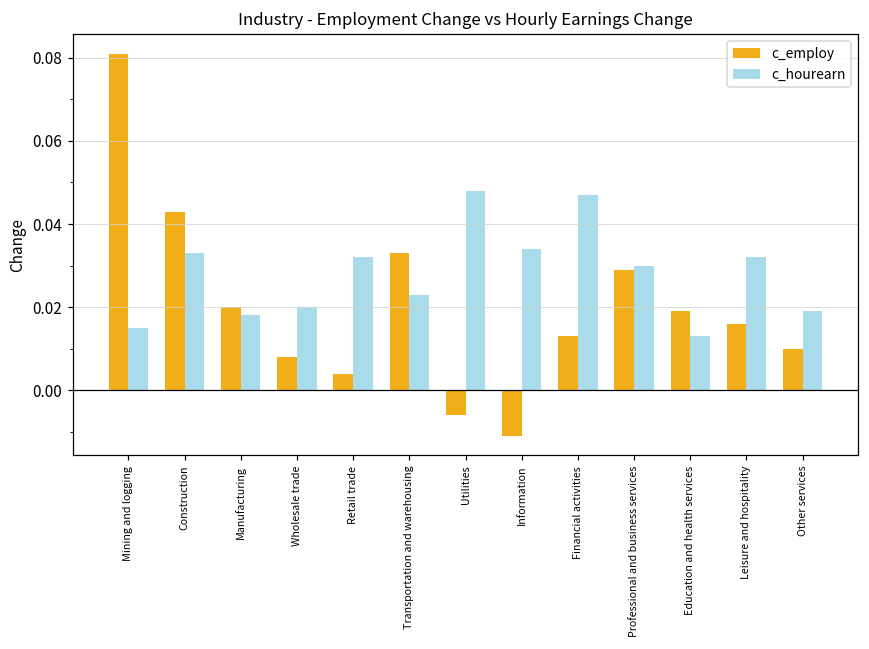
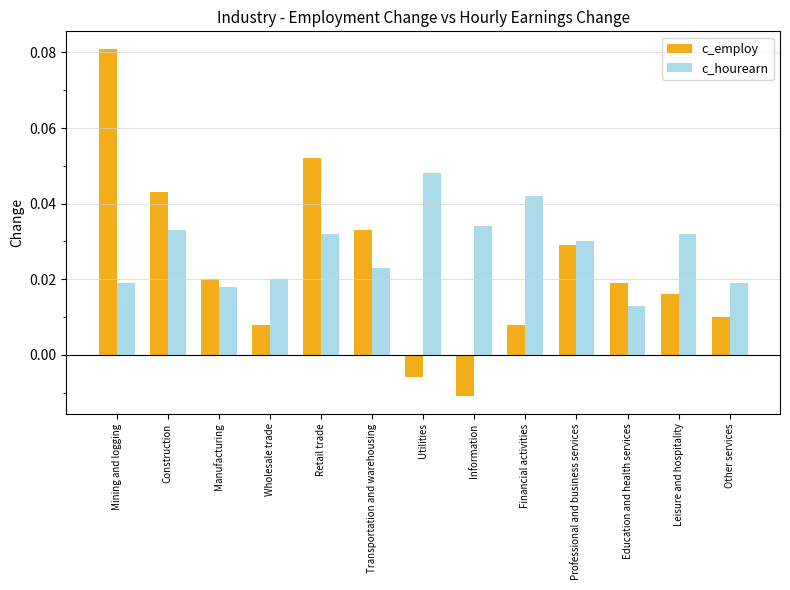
  {
    "c_employ": {
      "Mining and logging": 0.081,
      "Construction": 0.043,
      "Manufacturing": 0.020,
      "Wholesale trade": 0.008,
-     "Retail trade": 0.004,
+     "Retail trade": 0.052,
      "Transportation and warehousing": 0.033,
      "Utilities": -0.006,
      "Information": -0.011,
-     "Financial activities": 0.013,
+     "Financial activities": 0.008,
      "Professional and business services": 0.029,
      "Education and health services": 0.019,
      "Leisure and hospitality": 0.016,
      "Other services": 0.010
    },
    "c_hourearn": {
-     "Mining and logging": 0.015,
+     "Mining and logging": 0.019,
      "Construction": 0.033,
      "Manufacturing": 0.018,
      "Wholesale trade": 0.020,
      "Retail trade": 0.032,
      "Transportation and warehousing": 0.023,
      "Utilities": 0.048,
      "Information": 0.034,
-     "Financial activities": 0.047,
+     "Financial activities": 0.042,
      "Professional and business services": 0.030,
      "Education and health services": 0.013,
      "Leisure and hospitality": 0.032,
      "Other services": 0.019
    }
  }
